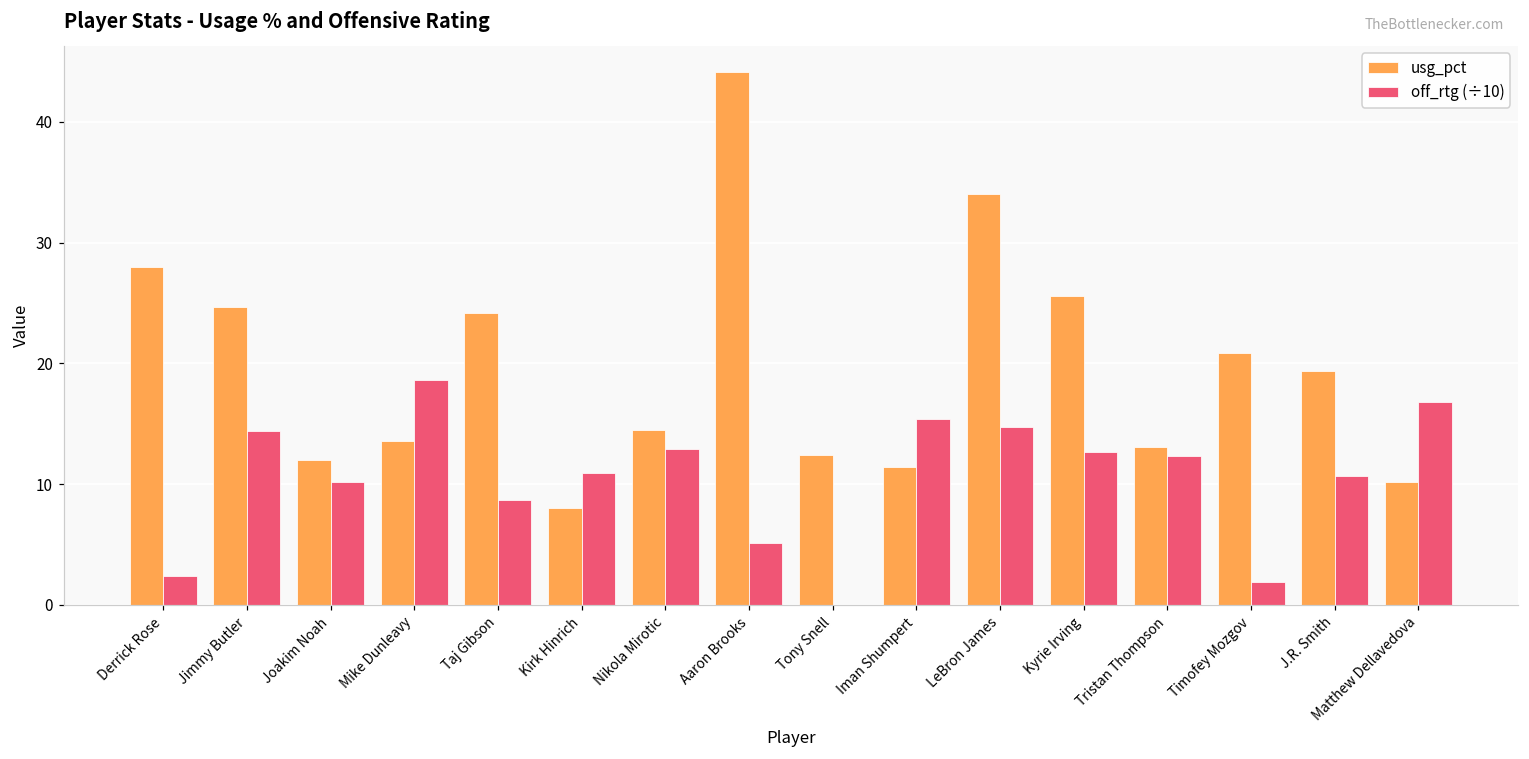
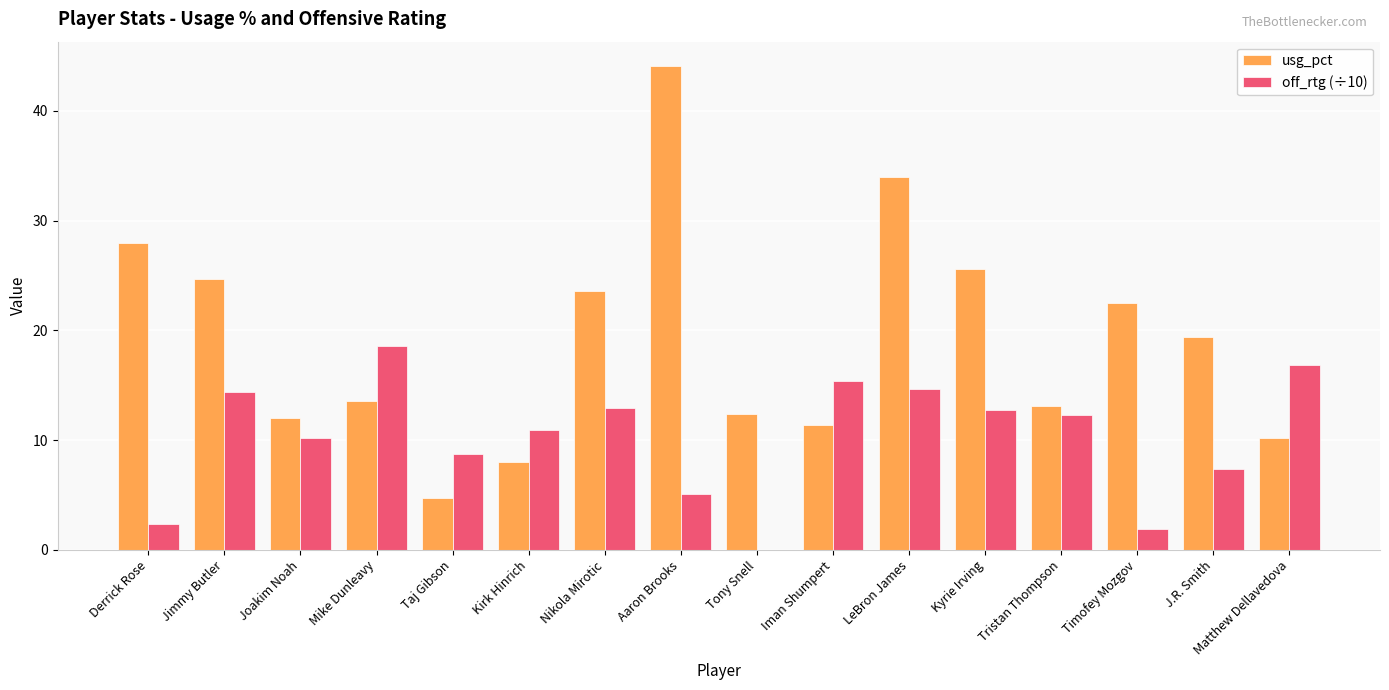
  {
    "usg_pct": {
      "Derrick Rose": 28.0,
      "Jimmy Butler": 24.7,
      "Joakim Noah": 12.0,
      "Mike Dunleavy": 13.6,
-     "Taj Gibson": 24.2,
+     "Taj Gibson": 4.7,
      "Kirk Hinrich": 8.0,
-     "Nikola Mirotic": 14.5,
+     "Nikola Mirotic": 23.6,
      "Aaron Brooks": 44.1,
      "Tony Snell": 12.4,
      "Iman Shumpert": 11.4,
      "LeBron James": 34.0,
      "Kyrie Irving": 25.6,
      "Tristan Thompson": 13.1,
-     "Timofey Mozgov": 20.9,
+     "Timofey Mozgov": 22.5,
      "J.R. Smith": 19.4,
      "Matthew Dellavedova": 10.2
    },
    "off_rtg (÷10)": {
      "Derrick Rose": 2.4,
      "Jimmy Butler": 14.4,
      "Joakim Noah": 10.2,
      "Mike Dunleavy": 18.6,
      "Taj Gibson": 8.7,
      "Kirk Hinrich": 10.9,
      "Nikola Mirotic": 12.9,
      "Aaron Brooks": 5.1,
      "Tony Snell": 0.0,
      "Iman Shumpert": 15.4,
      "LeBron James": 14.7,
      "Kyrie Irving": 12.7,
      "Tristan Thompson": 12.3,
      "Timofey Mozgov": 1.9,
-     "J.R. Smith": 10.7,
+     "J.R. Smith": 7.4,
      "Matthew Dellavedova": 16.8
    }
  }
